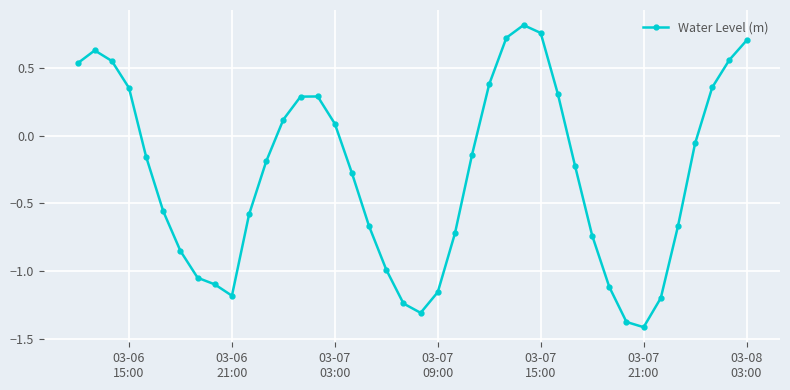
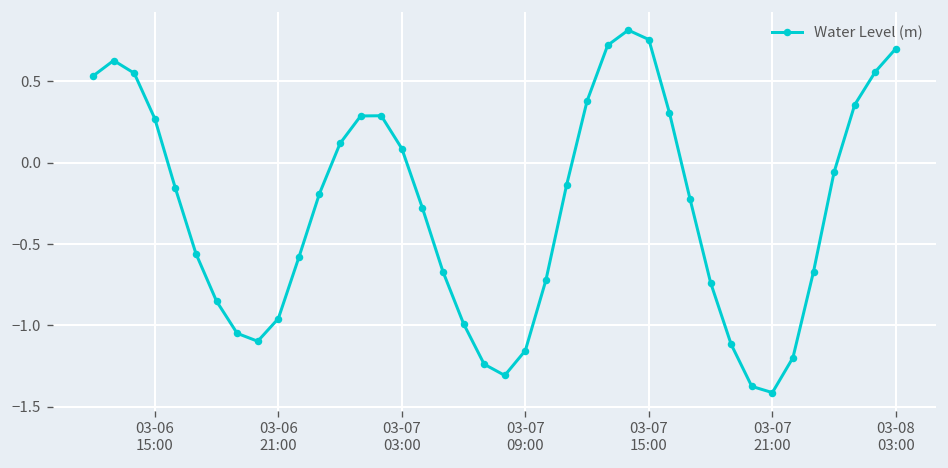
  {
-   "03-06 15:00": 0.35,
-   "03-06 21:00": -1.18,
+   "03-06 15:00": 0.27,
+   "03-06 21:00": -0.96,
    "03-07 03:00": 0.09,
    "03-07 09:00": -1.15,
    "03-07 15:00": 0.76,
    "03-07 21:00": -1.41,
    "03-08 03:00": 0.70
  }
